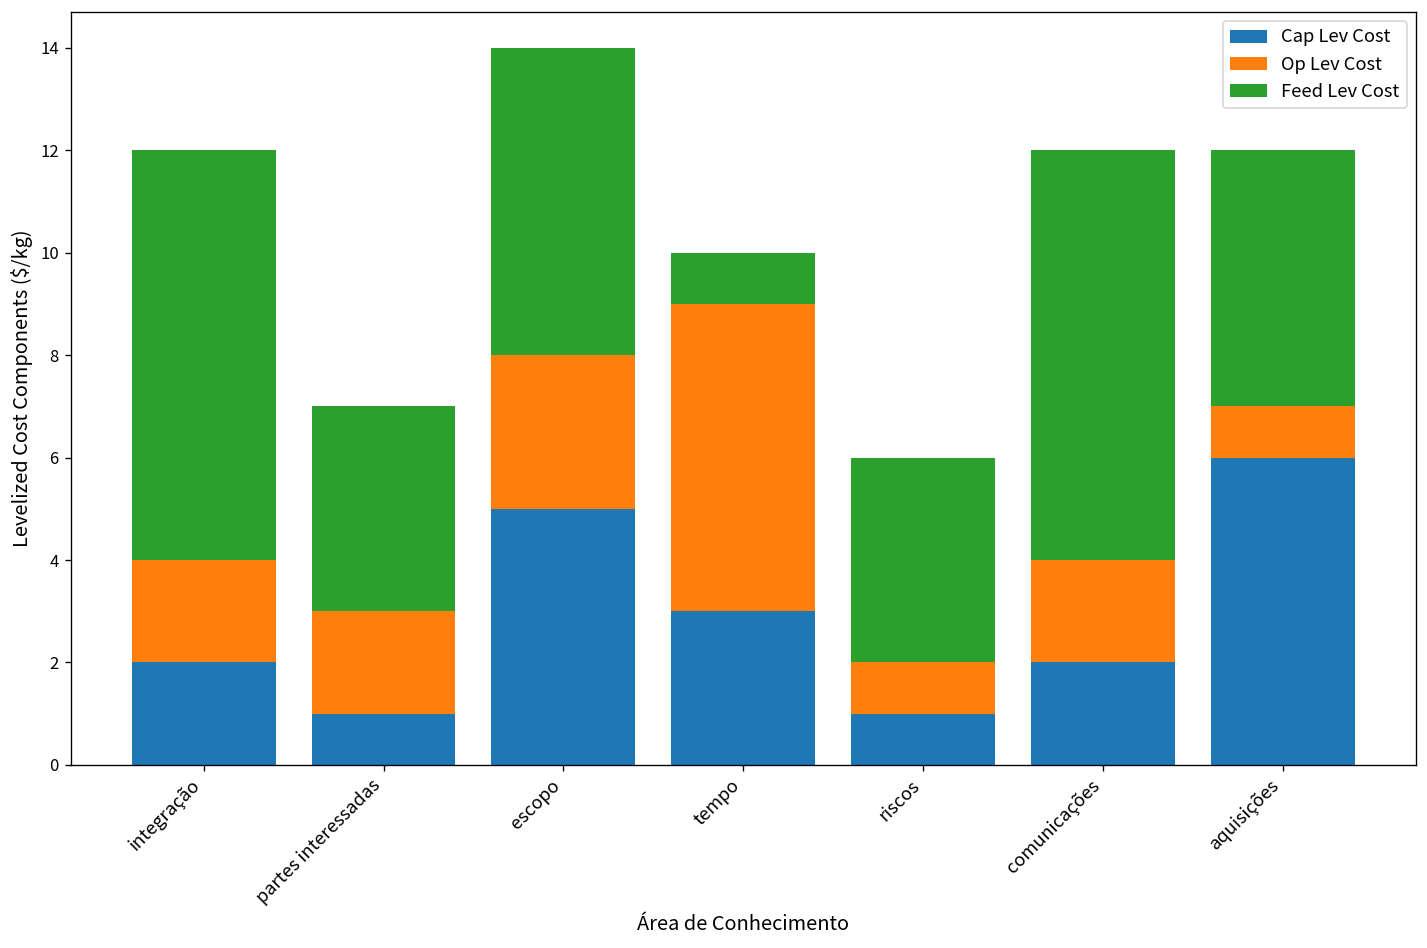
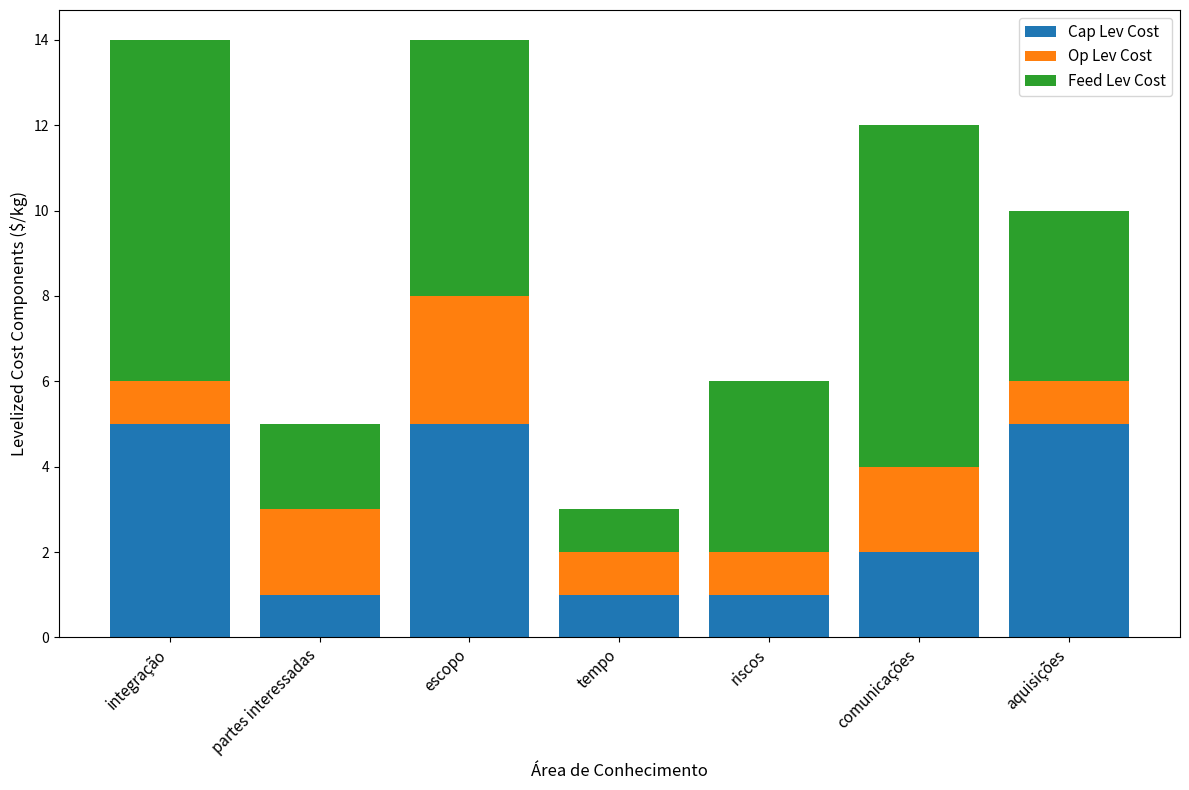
  {
    "Cap Lev Cost": {
-     "integração": 2,
+     "integração": 5,
      "partes interessadas": 1,
      "escopo": 5,
-     "tempo": 3,
+     "tempo": 1,
      "riscos": 1,
      "comunicações": 2,
-     "aquisições": 6
+     "aquisições": 5
    },
    "Op Lev Cost": {
-     "integração": 2,
+     "integração": 1,
      "partes interessadas": 2,
      "escopo": 3,
-     "tempo": 6,
+     "tempo": 1,
      "riscos": 1,
      "comunicações": 2,
      "aquisições": 1
    },
    "Feed Lev Cost": {
      "integração": 8,
-     "partes interessadas": 4,
+     "partes interessadas": 2,
      "escopo": 6,
      "tempo": 1,
      "riscos": 4,
      "comunicações": 8,
-     "aquisições": 5
+     "aquisições": 4
    }
  }
